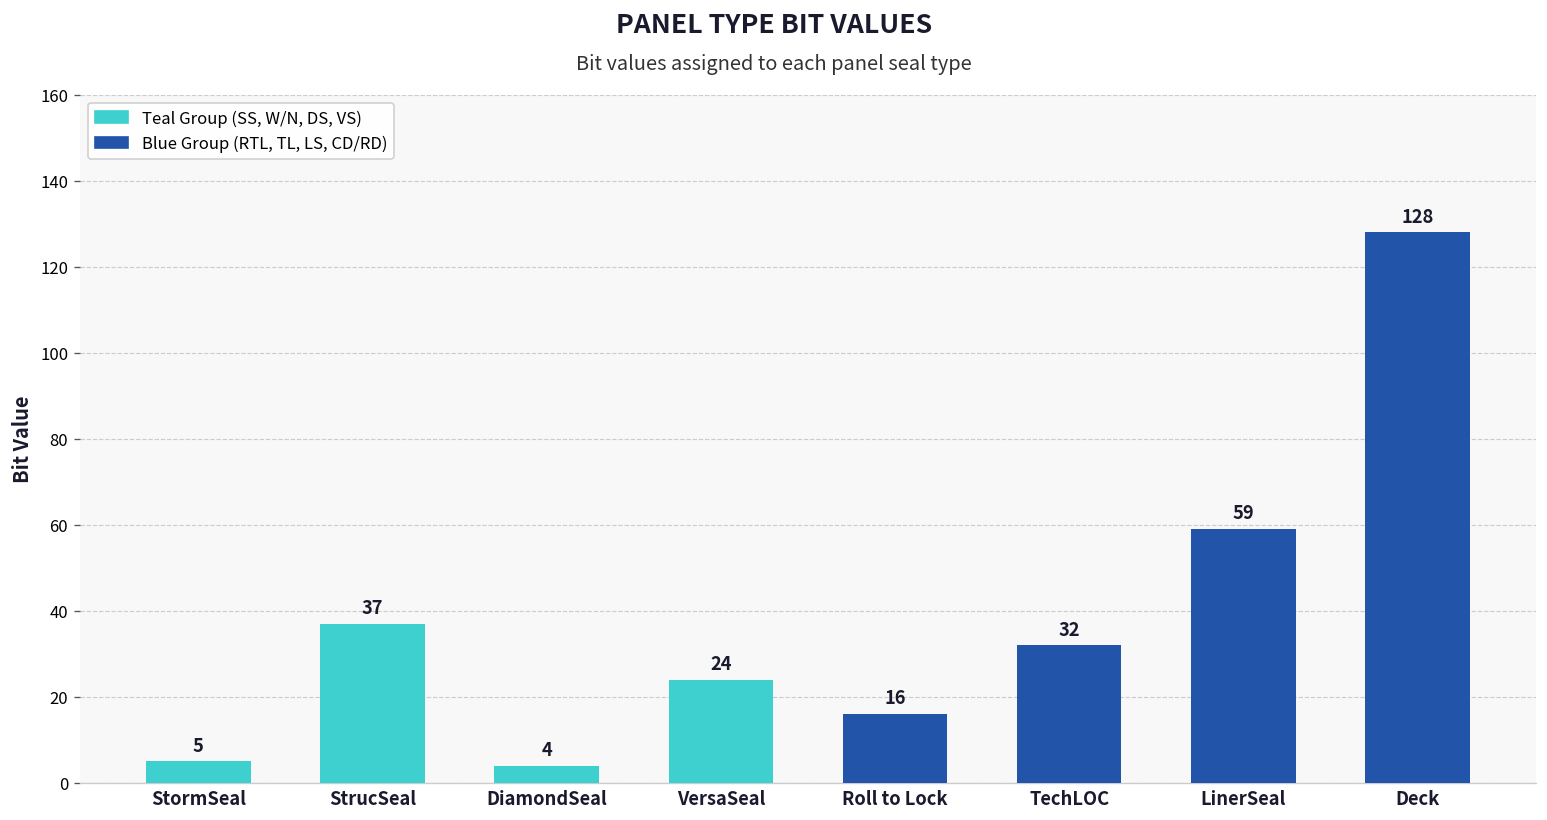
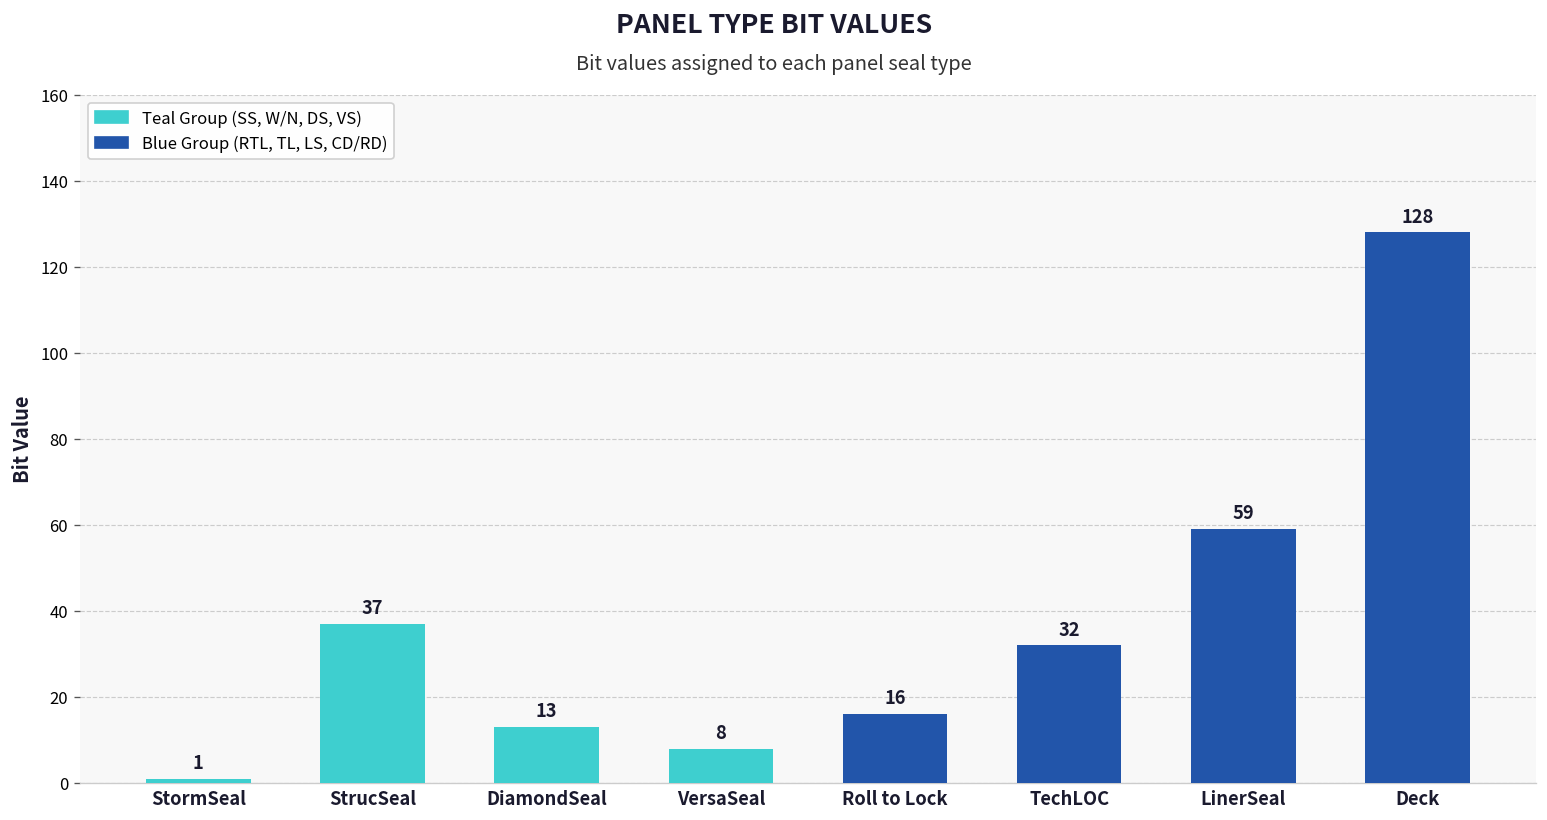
  {
-   "StormSeal": 5,
+   "StormSeal": 1,
    "StrucSeal": 37,
-   "DiamondSeal": 4,
-   "VersaSeal": 24,
+   "DiamondSeal": 13,
+   "VersaSeal": 8,
    "Roll to Lock": 16,
    "TechLOC": 32,
    "LinerSeal": 59,
    "Deck": 128
  }
